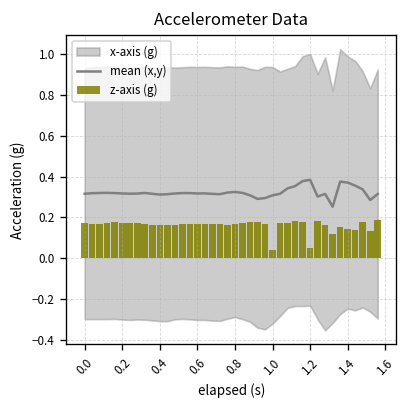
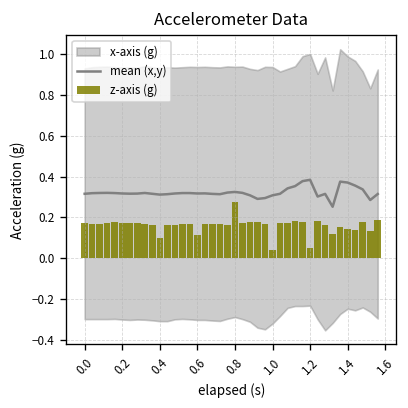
  {
    "z-axis (g)": {
      "0.0": 0.17,
      "0.2": 0.17,
-     "0.4": 0.16,
-     "0.6": 0.17,
-     "0.8": 0.17,
+     "0.4": 0.10,
+     "0.6": 0.12,
+     "0.8": 0.27,
      "1.0": 0.04,
      "1.2": 0.05,
      "1.4": 0.15
    }
  }
